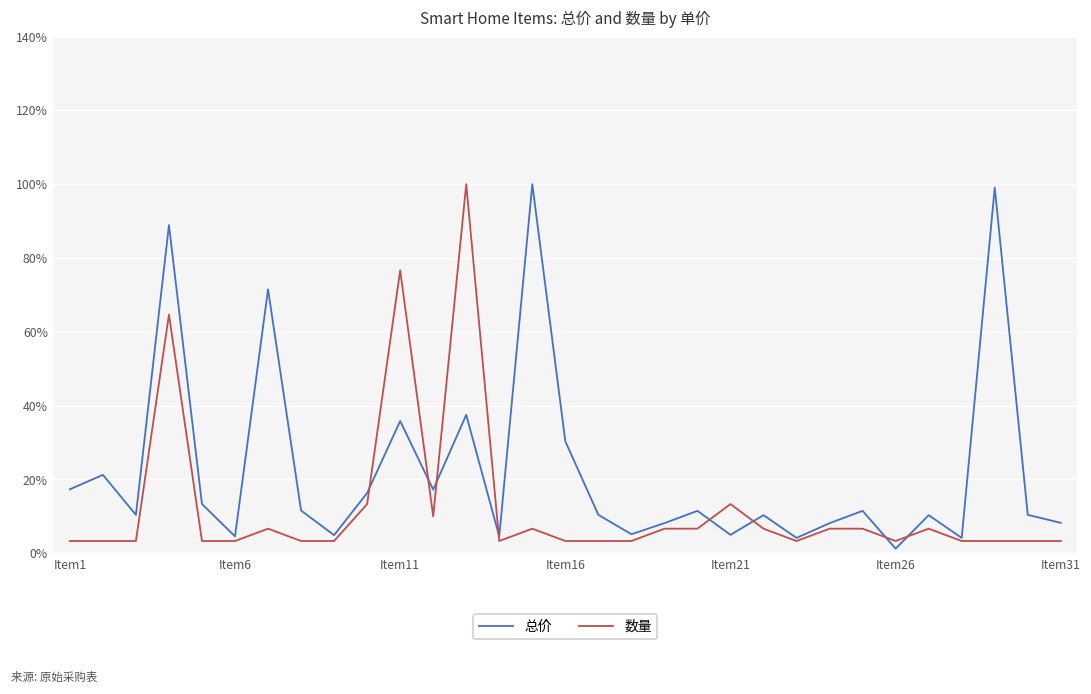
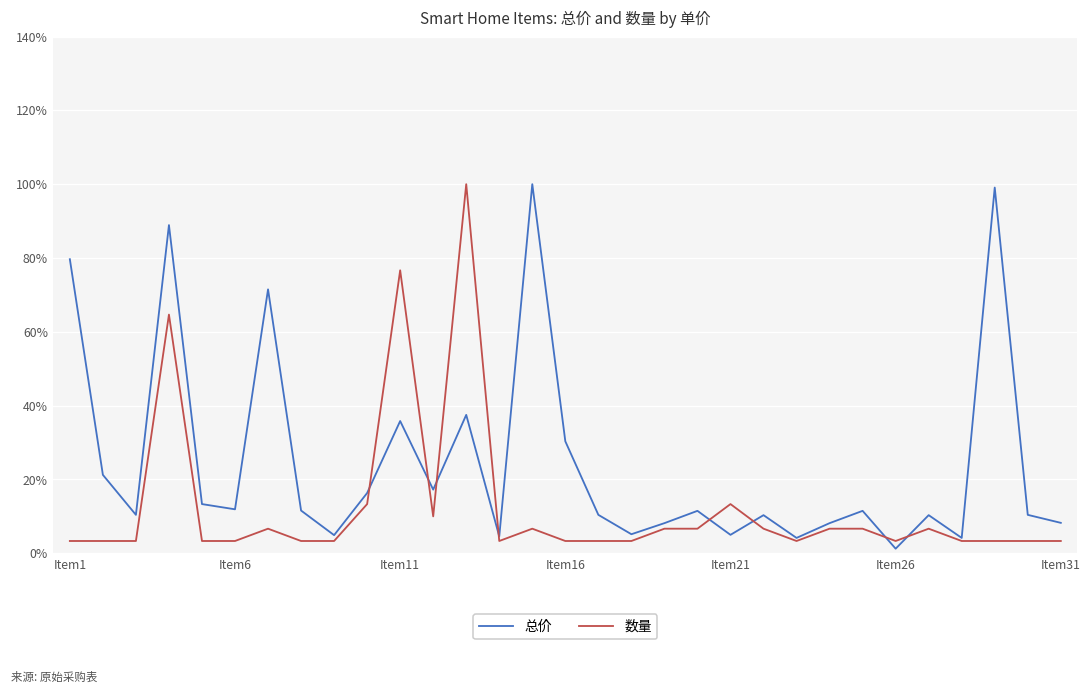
  {
    "总价": {
-     "Item1": "17%",
-     "Item6": "5%",
+     "Item1": "80%",
+     "Item6": "12%",
      "Item11": "36%",
      "Item16": "30%",
      "Item21": "5%",
      "Item26": "1%",
      "Item31": "8%"
    },
    "数量": {
      "Item1": "3%",
      "Item6": "3%",
      "Item11": "77%",
      "Item16": "3%",
      "Item21": "13%",
      "Item26": "3%",
      "Item31": "3%"
    }
  }
